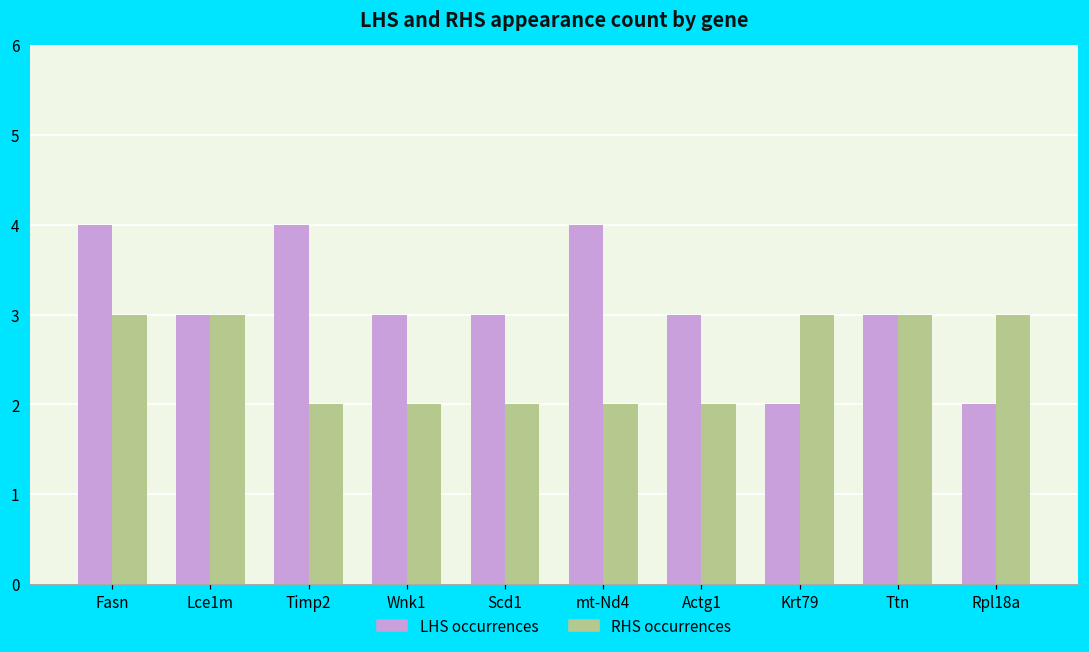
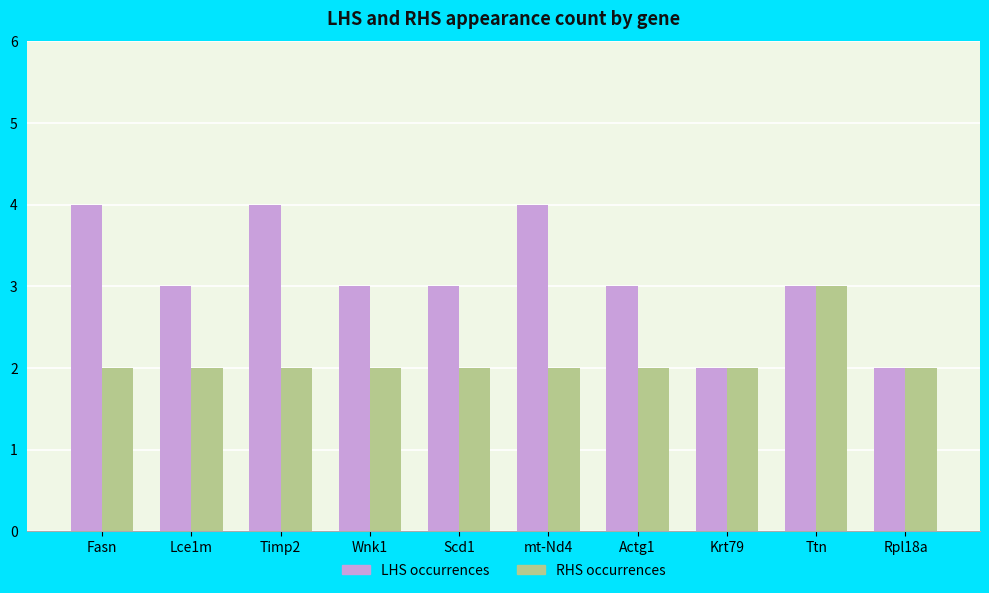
  {
    "LHS occurrences": {
      "Fasn": 4,
      "Lce1m": 3,
      "Timp2": 4,
      "Wnk1": 3,
      "Scd1": 3,
      "mt-Nd4": 4,
      "Actg1": 3,
      "Krt79": 2,
      "Ttn": 3,
      "Rpl18a": 2
    },
    "RHS occurrences": {
-     "Fasn": 3,
-     "Lce1m": 3,
+     "Fasn": 2,
+     "Lce1m": 2,
      "Timp2": 2,
      "Wnk1": 2,
      "Scd1": 2,
      "mt-Nd4": 2,
      "Actg1": 2,
-     "Krt79": 3,
+     "Krt79": 2,
      "Ttn": 3,
-     "Rpl18a": 3
+     "Rpl18a": 2
    }
  }
